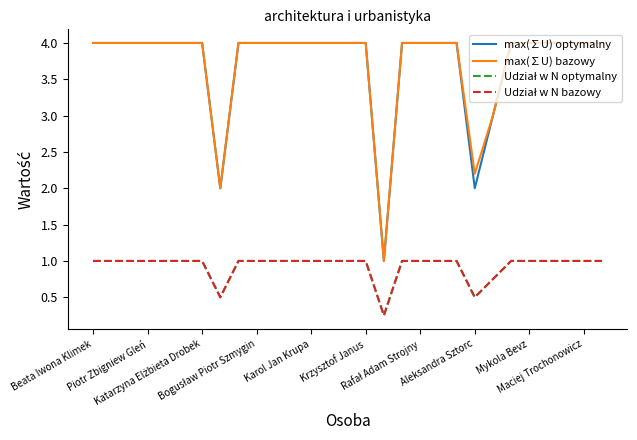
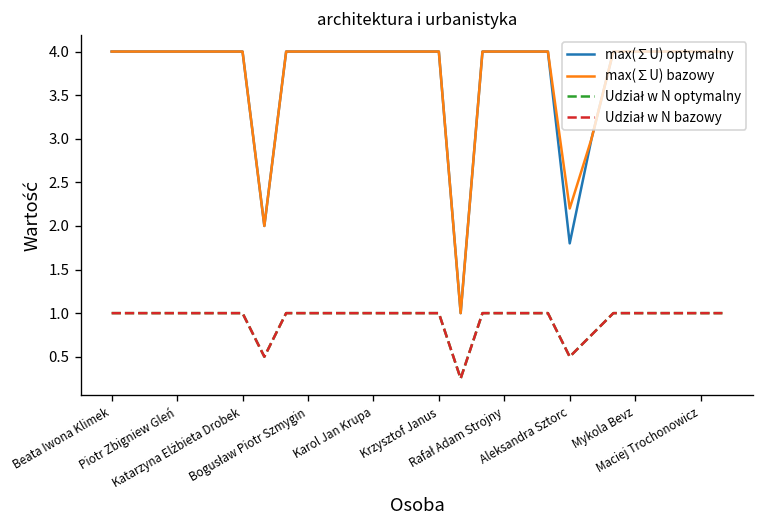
  {
    "max(∑U) optymalny": {
-     "Aleksandra Sztorc": 2.0
+     "Aleksandra Sztorc": 1.8
    },
    "max(∑U) bazowy": {
      "Aleksandra Sztorc": 2.2
    },
    "Udział w N bazowy": {
      "Beata Iwona Klimek": 1.0,
      "Piotr Zbigniew Gleń": 1.0,
      "Katarzyna Elżbieta Drobek": 1.0,
      "Bogusław Piotr Szmygin": 1.0,
      "Karol Jan Krupa": 1.0,
      "Krzysztof Janus": 1.0,
      "Rafał Adam Strojny": 1.0,
      "Aleksandra Sztorc": 0.5,
      "Mykola Bevz": 1.0,
      "Maciej Trochonowicz": 1.0
    }
  }
